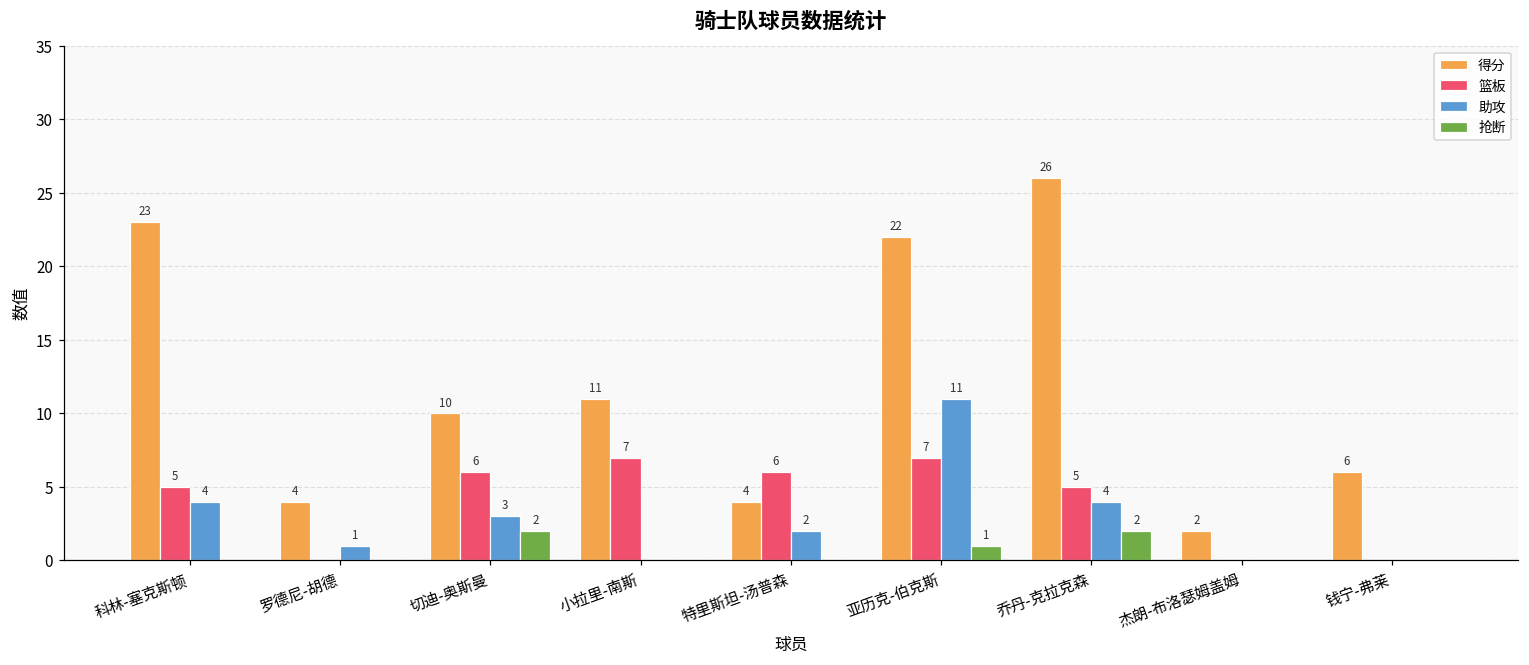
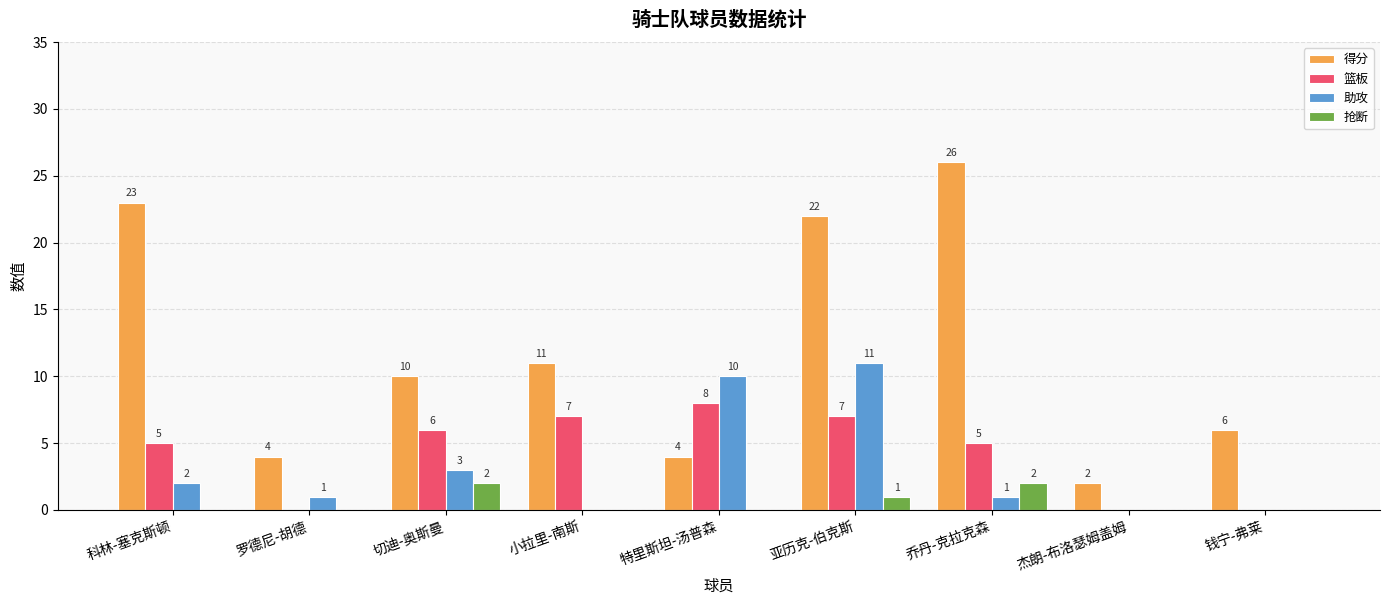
  {
    "得分": {
      "科林-塞克斯顿": 23,
      "罗德尼-胡德": 4,
      "切迪-奥斯曼": 10,
      "小拉里-南斯": 11,
      "特里斯坦-汤普森": 4,
      "亚历克-伯克斯": 22,
      "乔丹-克拉克森": 26,
      "杰朗-布洛瑟姆盖姆": 2,
      "钱宁-弗莱": 6
    },
    "篮板": {
      "科林-塞克斯顿": 5,
      "切迪-奥斯曼": 6,
      "小拉里-南斯": 7,
-     "特里斯坦-汤普森": 6,
+     "特里斯坦-汤普森": 8,
      "亚历克-伯克斯": 7,
      "乔丹-克拉克森": 5
    },
    "助攻": {
-     "科林-塞克斯顿": 4,
+     "科林-塞克斯顿": 2,
      "罗德尼-胡德": 1,
      "切迪-奥斯曼": 3,
-     "特里斯坦-汤普森": 2,
+     "特里斯坦-汤普森": 10,
      "亚历克-伯克斯": 11,
-     "乔丹-克拉克森": 4
+     "乔丹-克拉克森": 1
    },
    "抢断": {
      "切迪-奥斯曼": 2,
      "亚历克-伯克斯": 1,
      "乔丹-克拉克森": 2
    }
  }
